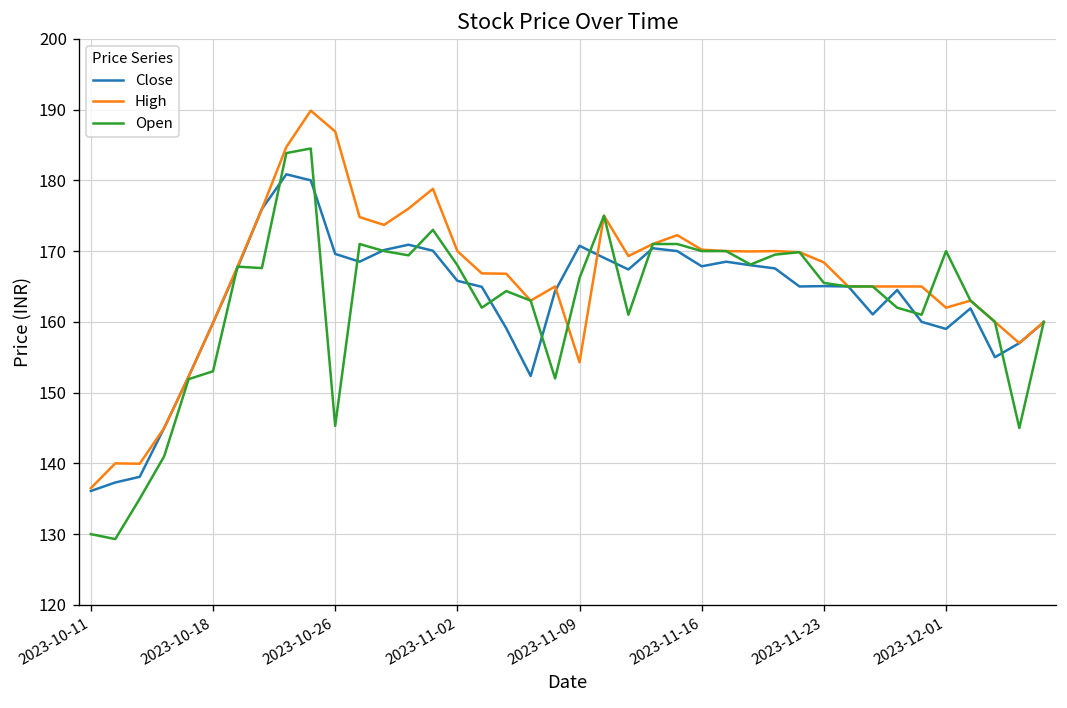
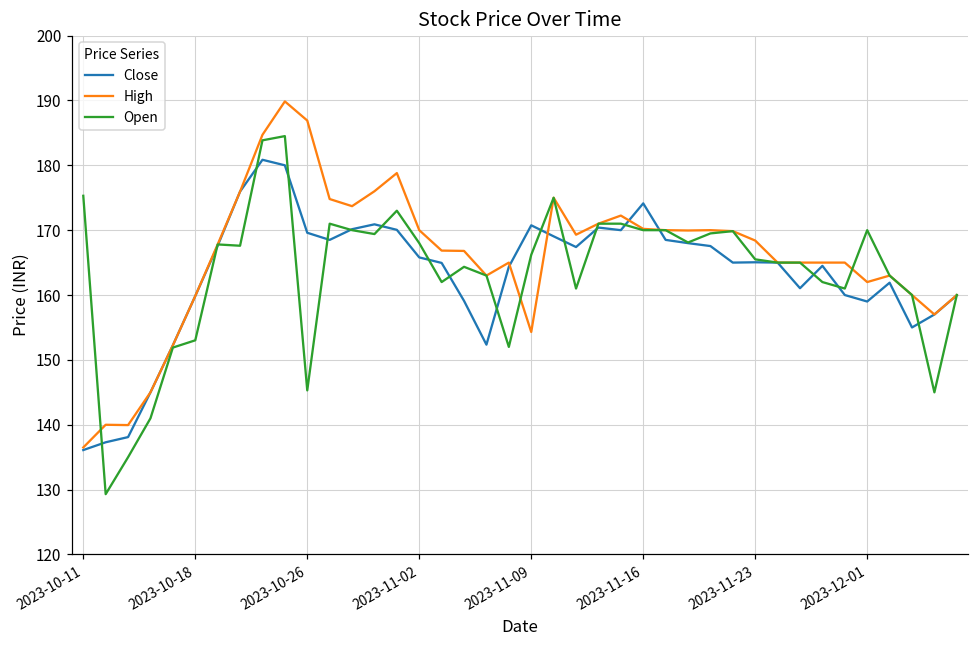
  {
    "Close": {
      "2023-10-26": 170,
      "2023-11-02": 166,
      "2023-11-09": 171,
-     "2023-11-16": 168,
+     "2023-11-16": 174,
      "2023-11-23": 165,
      "2023-12-01": 159
    },
    "High": {
      "2023-10-26": 187,
      "2023-11-02": 170,
      "2023-11-09": 154,
      "2023-11-23": 168,
      "2023-12-01": 162
    },
    "Open": {
-     "2023-10-11": 130,
+     "2023-10-11": 175,
      "2023-10-18": 153,
      "2023-10-26": 145,
      "2023-11-02": 168,
      "2023-11-09": 166,
      "2023-11-23": 166,
      "2023-12-01": 170
    }
  }
